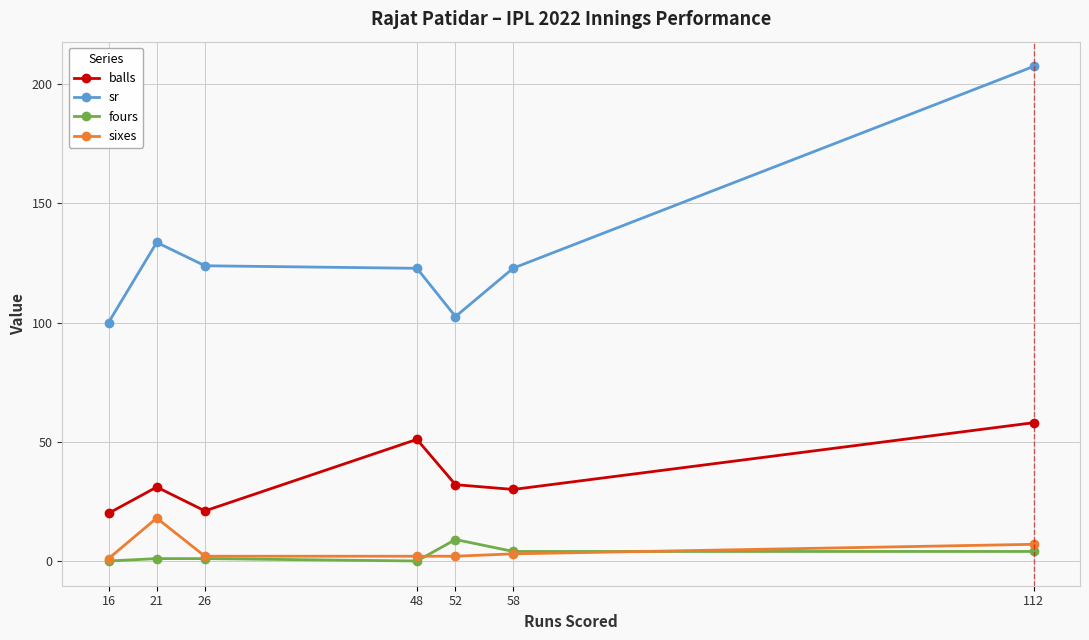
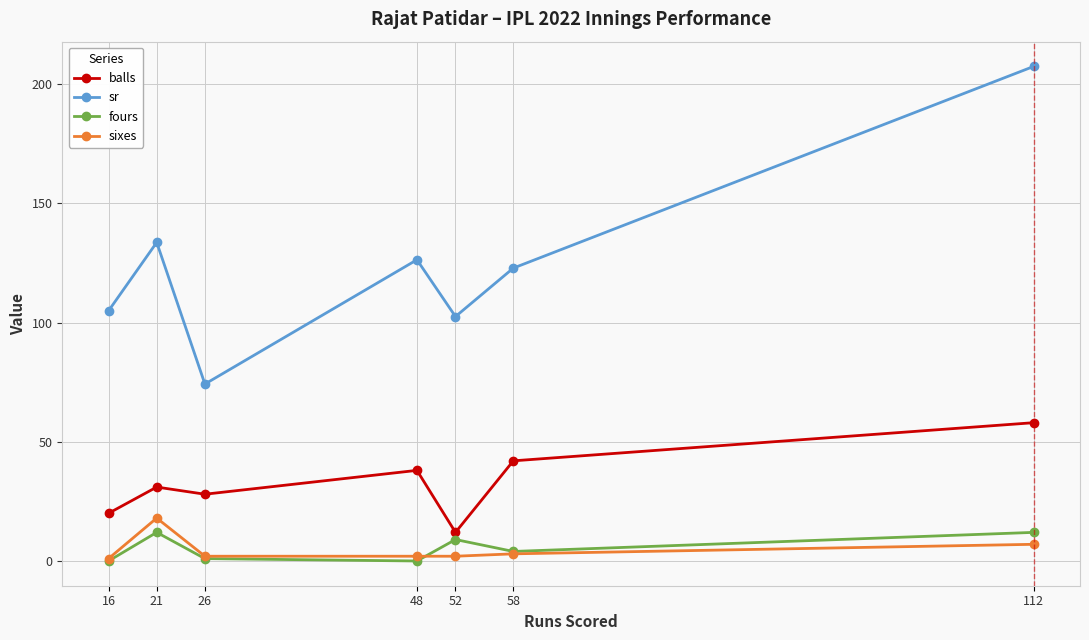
  {
    "balls": {
      "16": 20,
      "21": 31,
-     "26": 21,
-     "48": 51,
-     "52": 32,
-     "58": 30,
+     "26": 28,
+     "48": 38,
+     "52": 12,
+     "58": 42,
      "112": 58
    },
    "sr": {
-     "16": 100,
+     "16": 105,
      "21": 134,
-     "26": 124,
-     "48": 123,
+     "26": 74,
+     "48": 126,
      "52": 103,
      "58": 123,
      "112": 207
    },
    "fours": {
-     "21": 1,
+     "21": 12,
      "48": 0,
      "52": 9,
-     "112": 4
+     "112": 12
    },
    "sixes": {
      "21": 18,
      "48": 2,
      "52": 2,
      "112": 7
    }
  }
